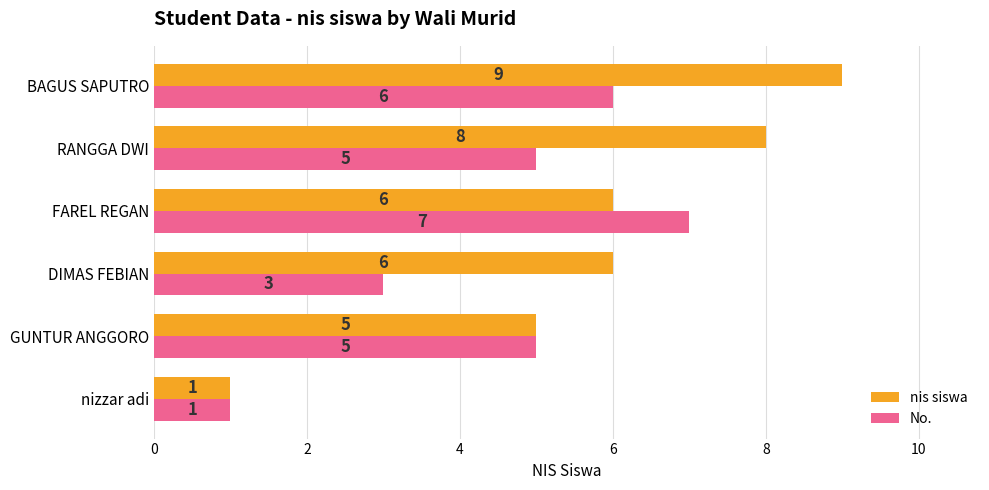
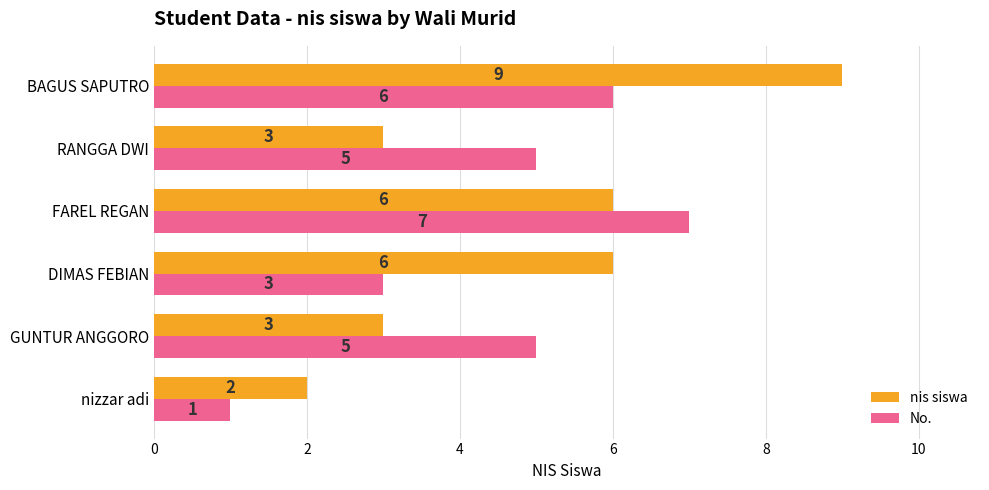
  {
    "nis siswa": {
      "BAGUS SAPUTRO": 9,
-     "RANGGA DWI": 8,
+     "RANGGA DWI": 3,
      "FAREL REGAN": 6,
      "DIMAS FEBIAN": 6,
-     "GUNTUR ANGGORO": 5,
-     "nizzar adi": 1
+     "GUNTUR ANGGORO": 3,
+     "nizzar adi": 2
    },
    "No.": {
      "BAGUS SAPUTRO": 6,
      "RANGGA DWI": 5,
      "FAREL REGAN": 7,
      "DIMAS FEBIAN": 3,
      "GUNTUR ANGGORO": 5,
      "nizzar adi": 1
    }
  }
